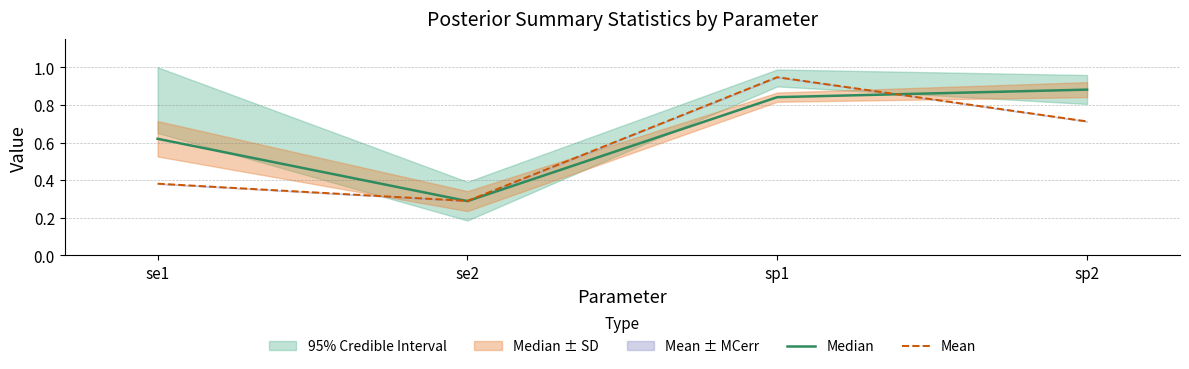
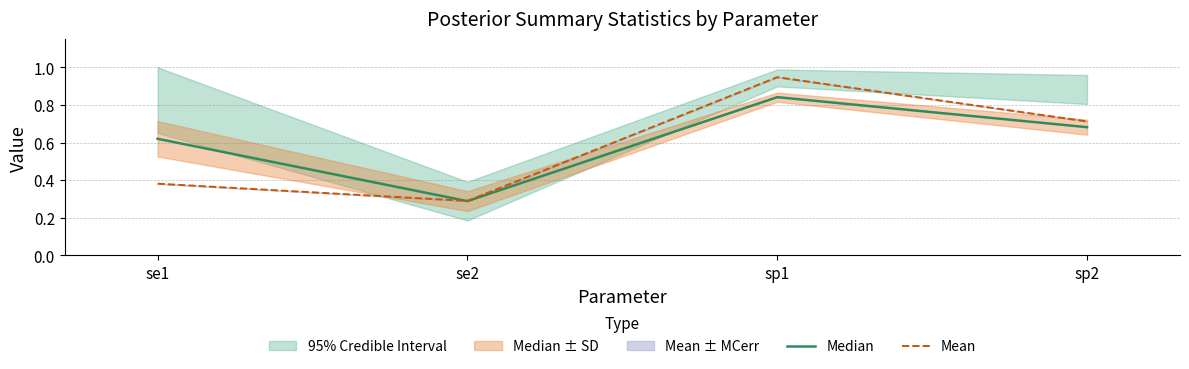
  {
    "Median": {
      "se1": 0.62,
      "sp1": 0.84,
-     "sp2": 0.88
+     "sp2": 0.68
    }
  }
